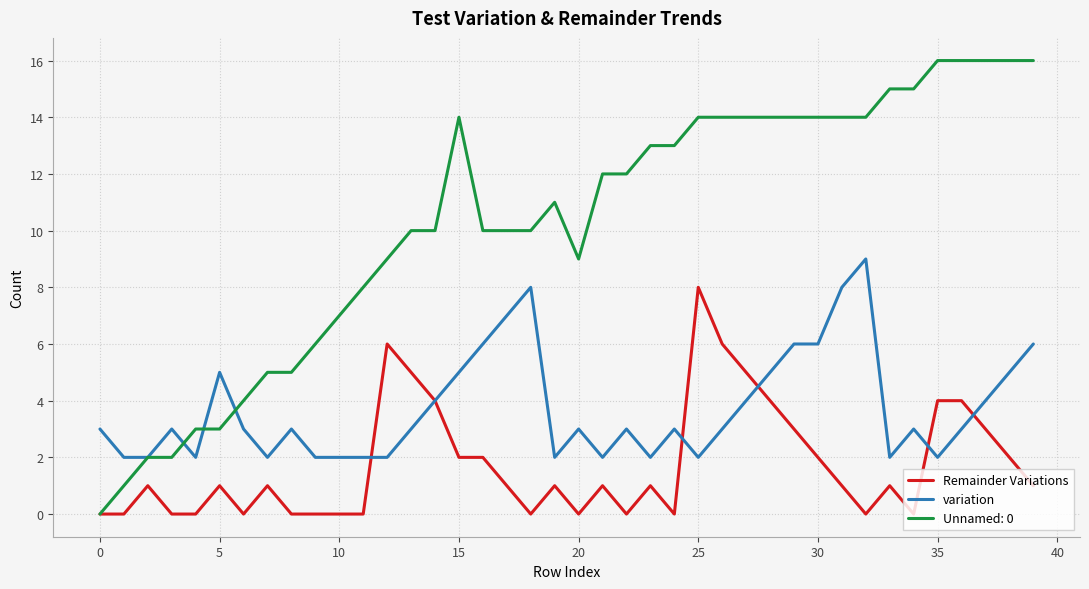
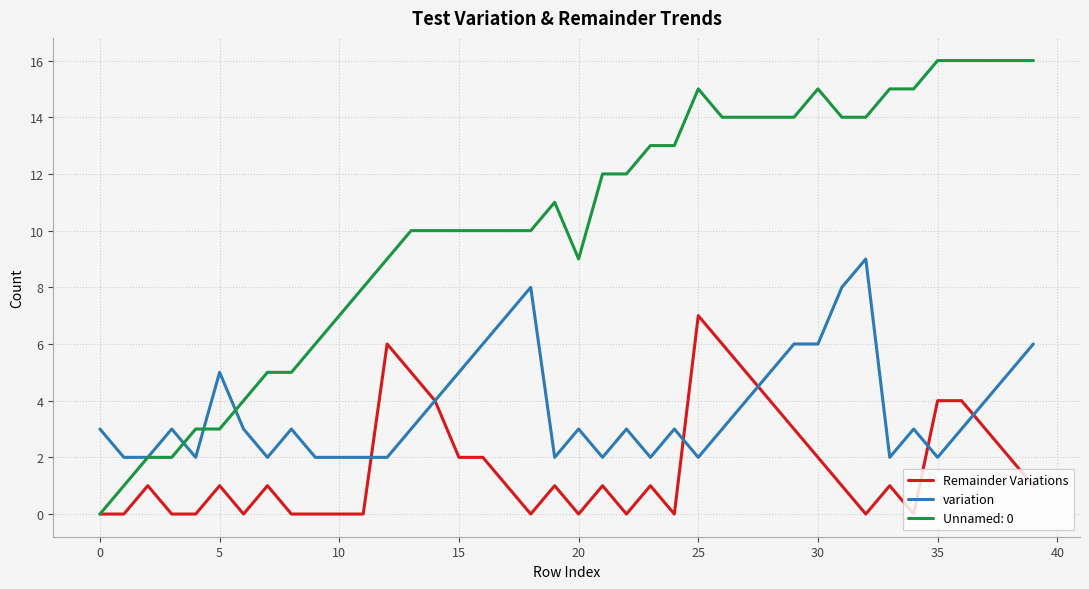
  {
    "Remainder Variations": {
      "5": 1,
      "10": 0,
      "15": 2,
      "20": 0,
-     "25": 8,
+     "25": 7,
      "30": 2,
      "35": 4
    },
    "variation": {
      "0": 3,
      "5": 5,
      "10": 2,
      "15": 5,
      "20": 3,
      "25": 2,
      "30": 6,
      "35": 2
    },
    "Unnamed: 0": {
      "5": 3,
      "10": 7,
-     "15": 14,
+     "15": 10,
      "20": 9,
-     "25": 14,
-     "30": 14,
+     "25": 15,
+     "30": 15,
      "35": 16
    }
  }
